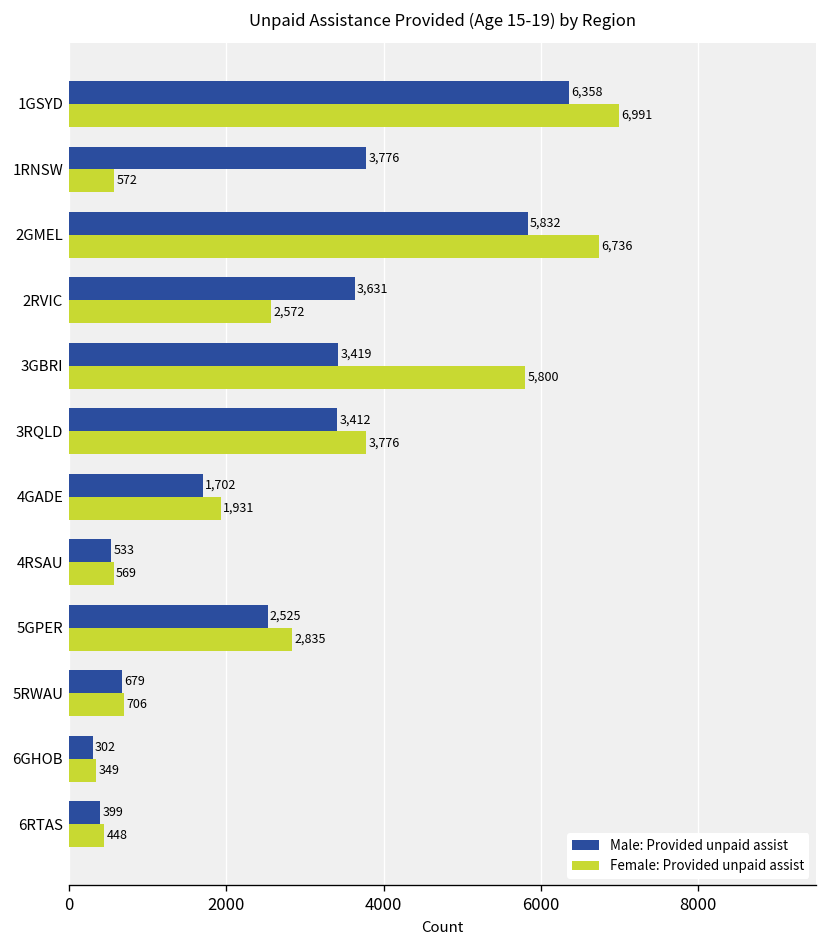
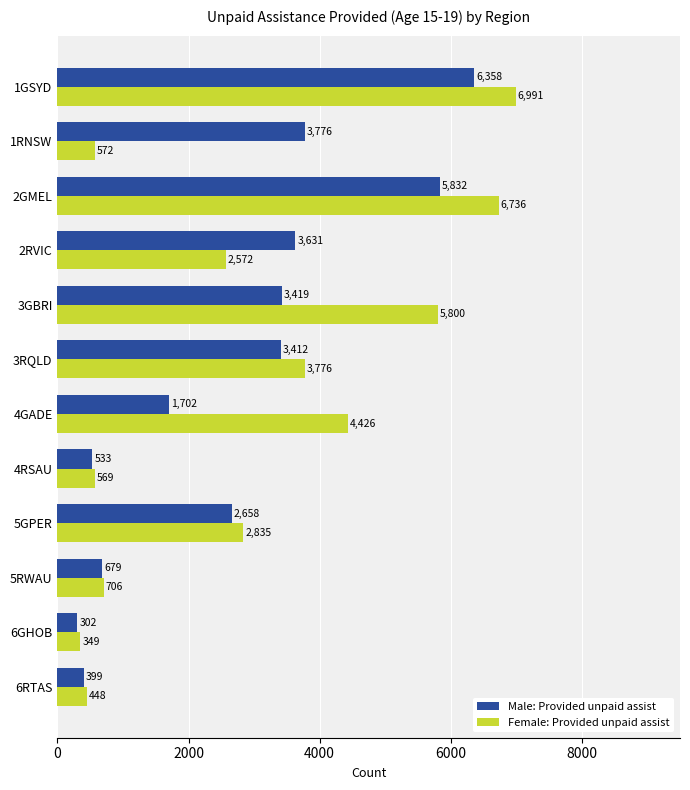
  {
    "Male: Provided unpaid assist": {
      "1GSYD": "6,358",
      "1RNSW": "3,776",
      "2GMEL": "5,832",
      "2RVIC": "3,631",
      "3GBRI": "3,419",
      "3RQLD": "3,412",
      "4GADE": "1,702",
      "4RSAU": "533",
-     "5GPER": "2,525",
+     "5GPER": "2,658",
      "5RWAU": "679",
      "6GHOB": "302",
      "6RTAS": "399"
    },
    "Female: Provided unpaid assist": {
      "1GSYD": "6,991",
      "1RNSW": "572",
      "2GMEL": "6,736",
      "2RVIC": "2,572",
      "3GBRI": "5,800",
      "3RQLD": "3,776",
-     "4GADE": "1,931",
+     "4GADE": "4,426",
      "4RSAU": "569",
      "5GPER": "2,835",
      "5RWAU": "706",
      "6GHOB": "349",
      "6RTAS": "448"
    }
  }
